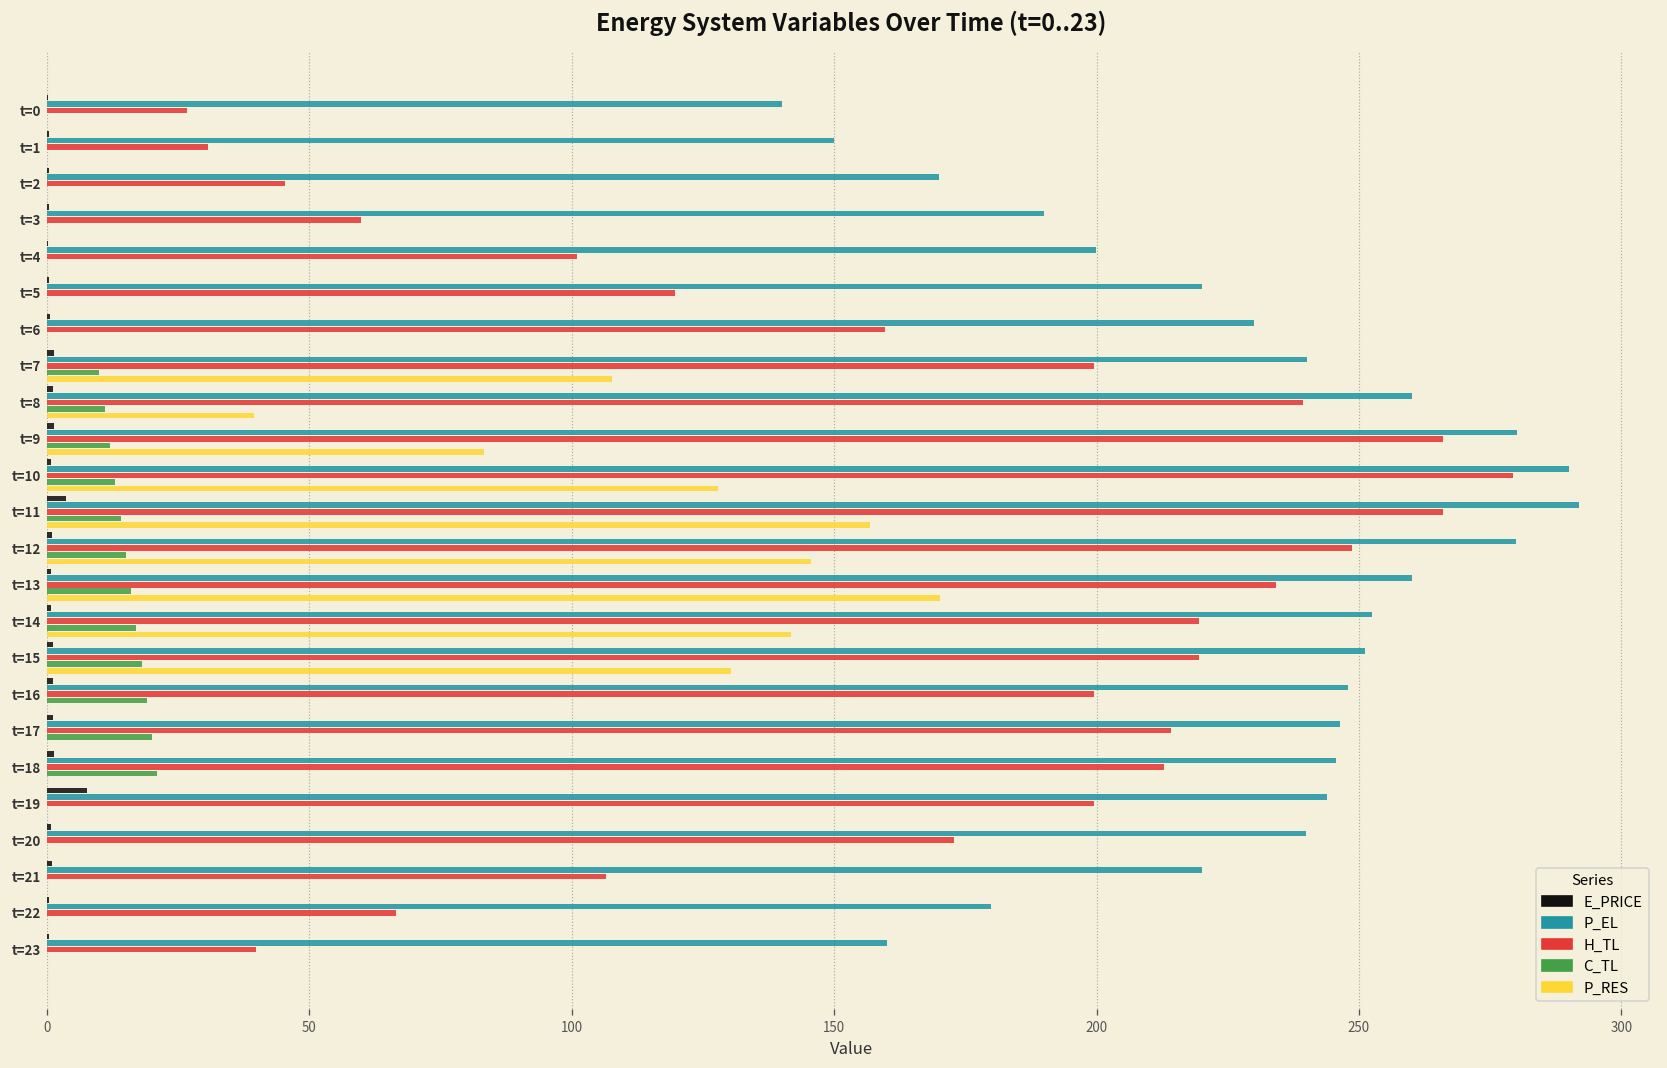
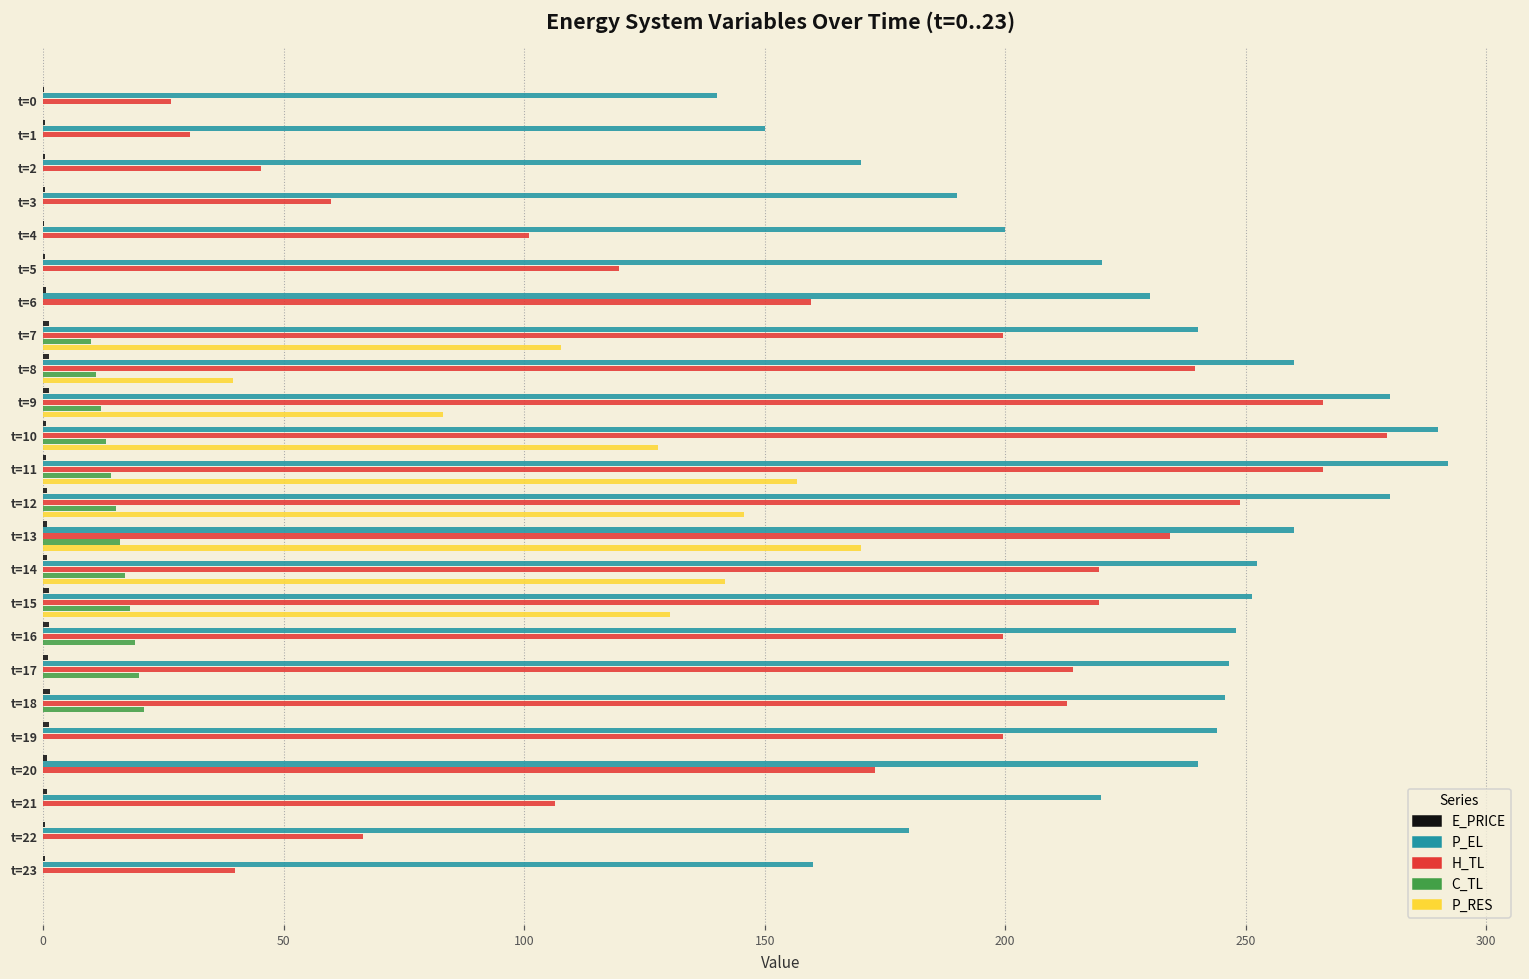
  {
    "E_PRICE": {
      "t=6": 1,
      "t=7": 1,
      "t=8": 1,
      "t=9": 1,
      "t=10": 1,
-     "t=11": 4,
+     "t=11": 1,
      "t=12": 1,
      "t=13": 1,
      "t=14": 1,
      "t=15": 1,
      "t=16": 1,
      "t=17": 1,
      "t=18": 1,
-     "t=19": 8,
+     "t=19": 1,
      "t=20": 1,
      "t=21": 1
    },
    "P_EL": {
      "t=0": 140,
      "t=1": 150,
      "t=2": 170,
      "t=3": 190,
      "t=4": 200,
      "t=5": 220,
      "t=6": 230,
      "t=7": 240,
      "t=8": 260,
      "t=9": 280,
      "t=10": 290,
      "t=11": 292,
      "t=12": 280,
      "t=13": 260,
      "t=14": 252,
      "t=15": 251,
      "t=16": 248,
      "t=17": 246,
      "t=18": 246,
      "t=19": 244,
      "t=20": 240,
      "t=21": 220,
      "t=22": 180,
      "t=23": 160
    },
    "H_TL": {
      "t=0": 27,
      "t=1": 31,
      "t=2": 45,
      "t=3": 60,
      "t=4": 101,
      "t=5": 120,
      "t=6": 160,
      "t=7": 200,
      "t=8": 239,
      "t=9": 266,
      "t=10": 279,
      "t=11": 266,
      "t=12": 249,
      "t=13": 234,
      "t=14": 219,
      "t=15": 219,
      "t=16": 199,
      "t=17": 214,
      "t=18": 213,
      "t=19": 200,
      "t=20": 173,
      "t=21": 106,
      "t=22": 66,
      "t=23": 40
    },
    "C_TL": {
      "t=0": 0,
      "t=1": 0,
      "t=2": 0,
      "t=3": 0,
      "t=4": 0,
      "t=5": 0,
      "t=6": 0,
      "t=7": 10,
      "t=8": 11,
      "t=9": 12,
      "t=10": 13,
      "t=11": 14,
      "t=12": 15,
      "t=13": 16,
      "t=14": 17,
      "t=15": 18,
      "t=16": 19,
      "t=17": 20,
      "t=18": 21,
      "t=19": 0,
      "t=20": 0,
      "t=21": 0,
      "t=22": 0,
      "t=23": 0
    },
    "P_RES": {
      "t=0": 0,
      "t=1": 0,
      "t=2": 0,
      "t=3": 0,
      "t=4": 0,
      "t=5": 0,
      "t=6": 0,
      "t=7": 108,
      "t=8": 39,
      "t=9": 83,
      "t=10": 128,
      "t=11": 157,
      "t=12": 146,
      "t=13": 170,
      "t=14": 142,
      "t=15": 130,
      "t=16": 0,
      "t=17": 0,
      "t=18": 0,
      "t=19": 0,
      "t=20": 0,
      "t=21": 0,
      "t=22": 0,
      "t=23": 0
    }
  }
